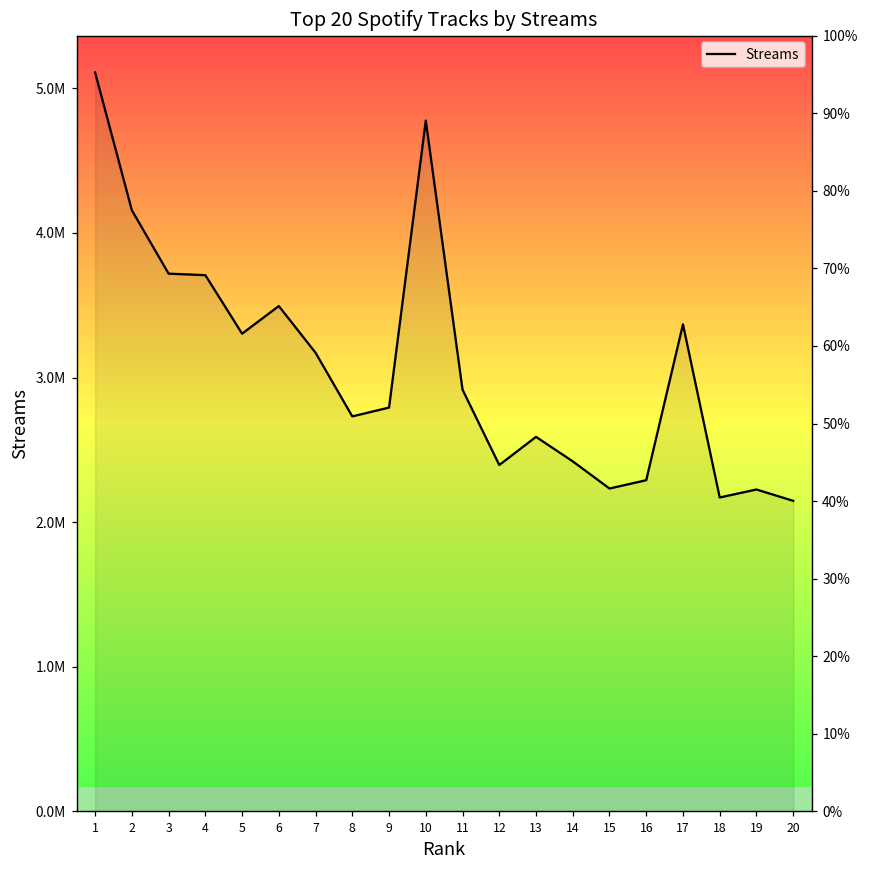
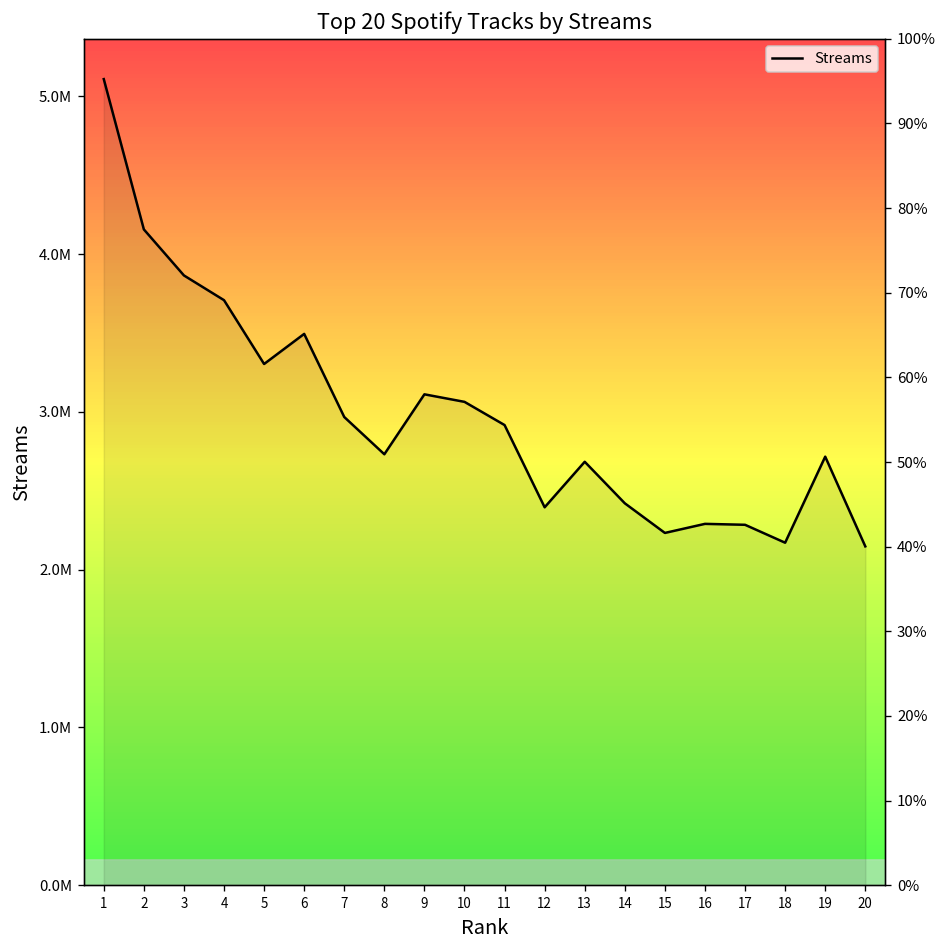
  {
    "1": 5110000,
    "2": 4160000,
-   "3": 3720000,
+   "3": 3860000,
    "4": 3710000,
    "5": 3300000,
    "6": 3490000,
-   "7": 3170000,
+   "7": 2970000,
    "8": 2730000,
-   "9": 2790000,
-   "10": 4780000,
+   "9": 3110000,
+   "10": 3060000,
    "11": 2920000,
    "12": 2400000,
-   "13": 2590000,
+   "13": 2680000,
    "14": 2420000,
    "15": 2230000,
    "16": 2290000,
-   "17": 3370000,
+   "17": 2280000,
    "18": 2170000,
-   "19": 2230000,
+   "19": 2720000,
    "20": 2150000
  }
